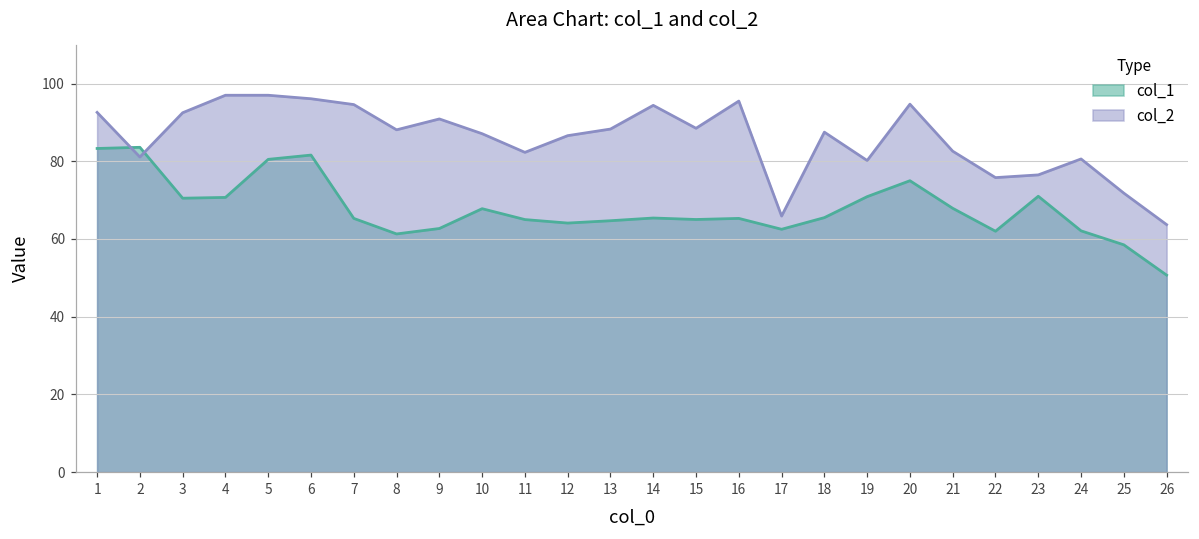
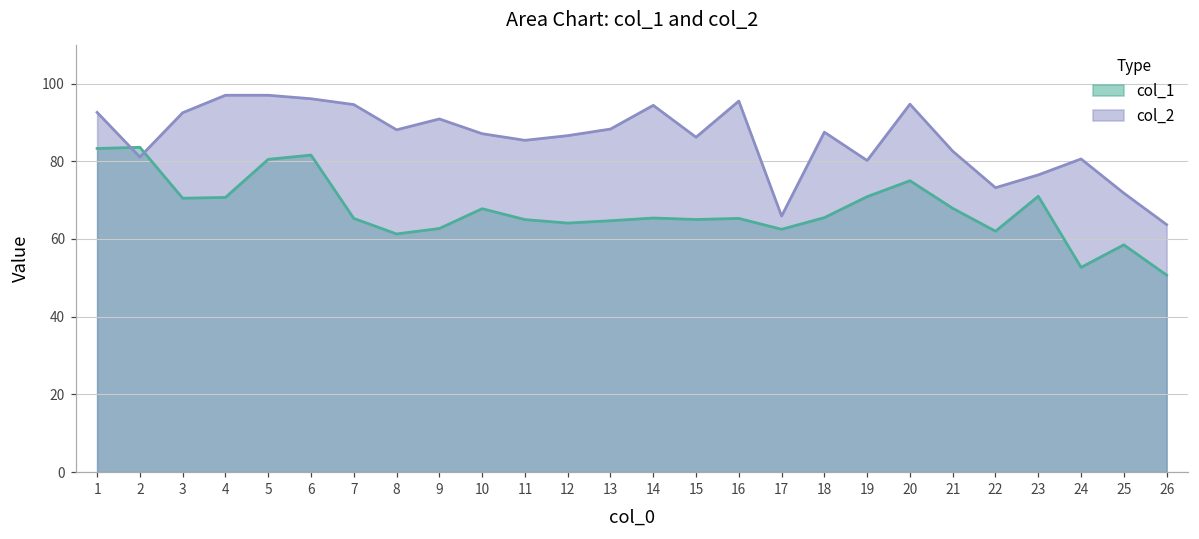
  {
    "col_1": {
      "1": 83,
      "2": 84,
      "3": 71,
      "4": 71,
      "5": 81,
      "6": 82,
      "7": 65,
      "8": 61,
      "9": 63,
      "10": 68,
      "11": 65,
      "12": 64,
      "13": 65,
      "14": 65,
      "15": 65,
      "16": 65,
      "17": 63,
      "18": 66,
      "19": 71,
      "20": 75,
      "21": 68,
      "22": 62,
      "23": 71,
-     "24": 62,
+     "24": 53,
      "25": 59,
      "26": 51
    },
    "col_2": {
      "1": 93,
      "2": 81,
      "3": 93,
      "4": 97,
      "5": 97,
      "6": 96,
      "7": 95,
      "8": 88,
      "9": 91,
      "10": 87,
-     "11": 82,
+     "11": 85,
      "12": 87,
      "13": 88,
      "14": 94,
-     "15": 89,
+     "15": 86,
      "16": 96,
      "17": 66,
      "18": 88,
      "19": 80,
      "20": 95,
      "21": 83,
-     "22": 76,
+     "22": 73,
      "23": 77,
      "24": 81,
      "25": 72,
      "26": 64
    }
  }
